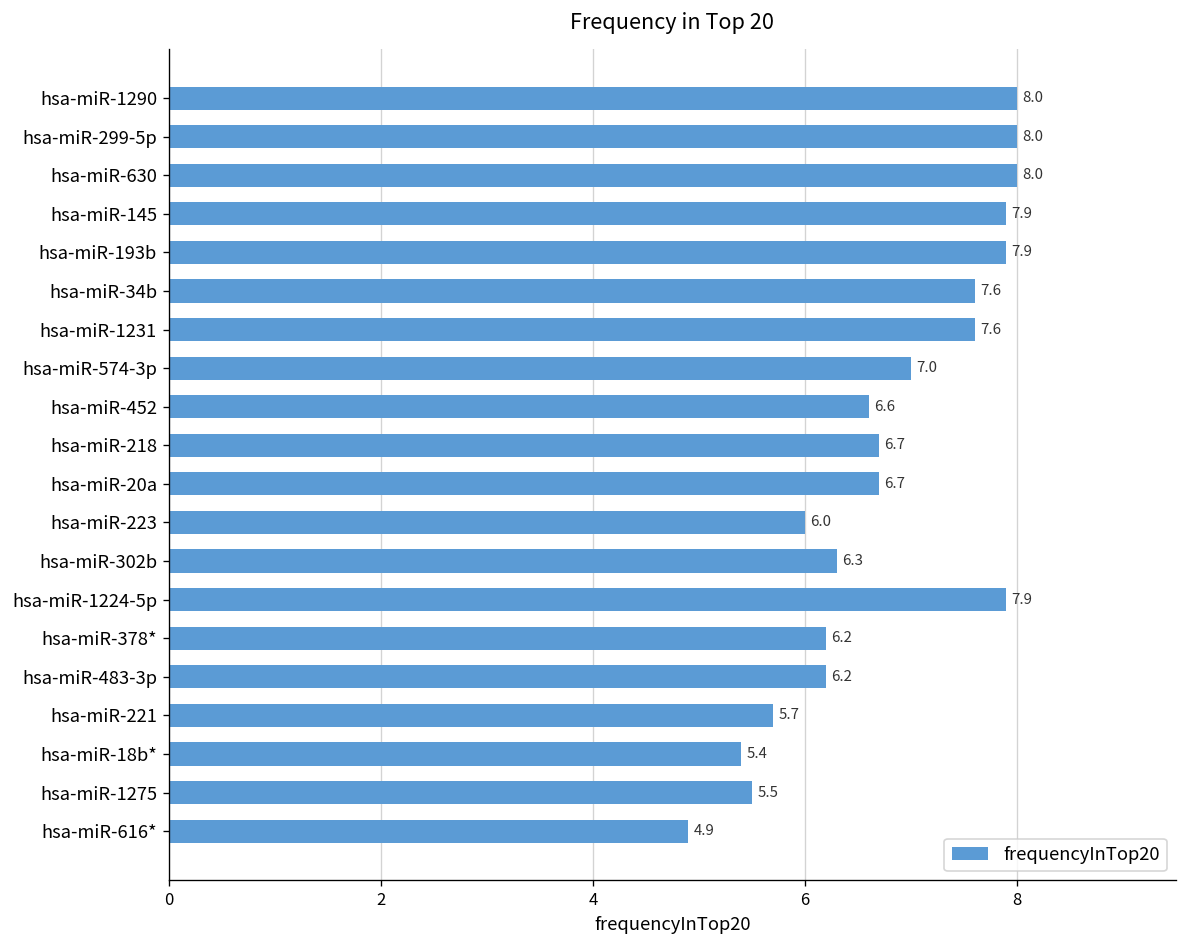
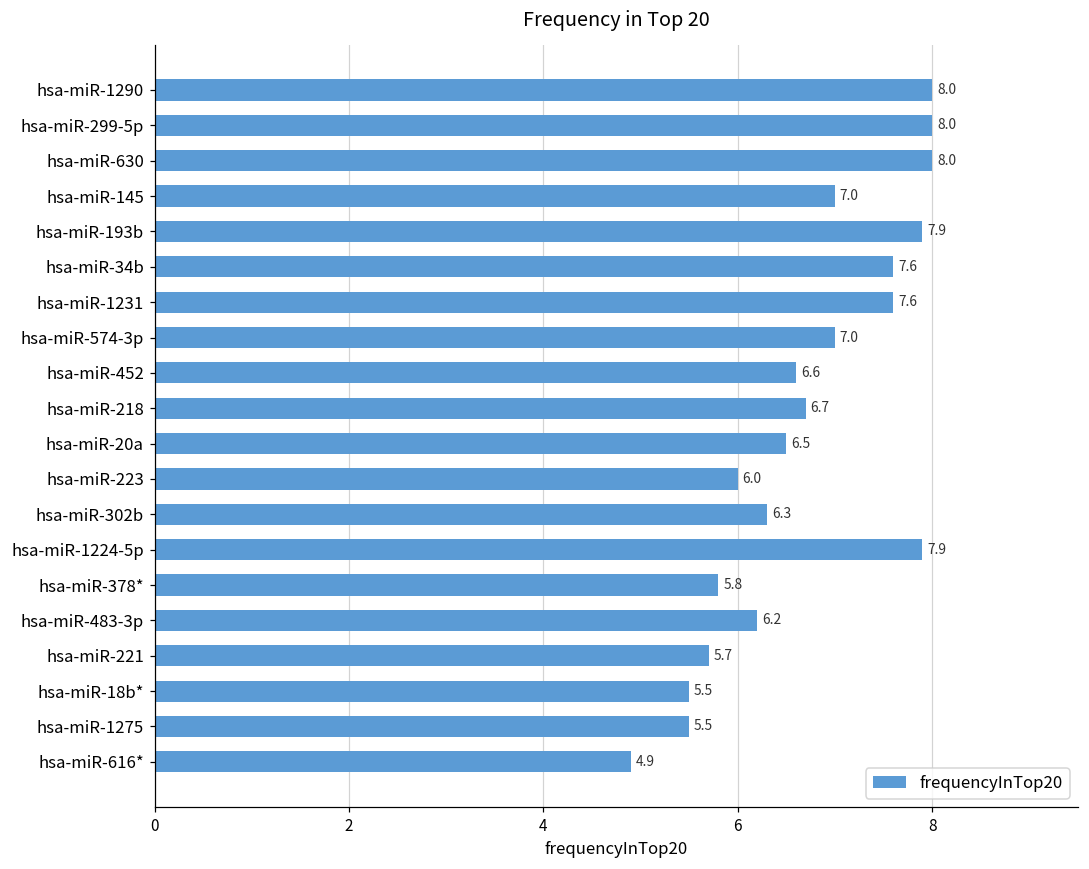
  {
    "hsa-miR-1290": 8.0,
    "hsa-miR-299-5p": 8.0,
    "hsa-miR-630": 8.0,
-   "hsa-miR-145": 7.9,
+   "hsa-miR-145": 7.0,
    "hsa-miR-193b": 7.9,
    "hsa-miR-34b": 7.6,
    "hsa-miR-1231": 7.6,
    "hsa-miR-574-3p": 7.0,
    "hsa-miR-452": 6.6,
    "hsa-miR-218": 6.7,
-   "hsa-miR-20a": 6.7,
+   "hsa-miR-20a": 6.5,
    "hsa-miR-223": 6.0,
    "hsa-miR-302b": 6.3,
    "hsa-miR-1224-5p": 7.9,
-   "hsa-miR-378*": 6.2,
+   "hsa-miR-378*": 5.8,
    "hsa-miR-483-3p": 6.2,
    "hsa-miR-221": 5.7,
-   "hsa-miR-18b*": 5.4,
+   "hsa-miR-18b*": 5.5,
    "hsa-miR-1275": 5.5,
    "hsa-miR-616*": 4.9
  }
